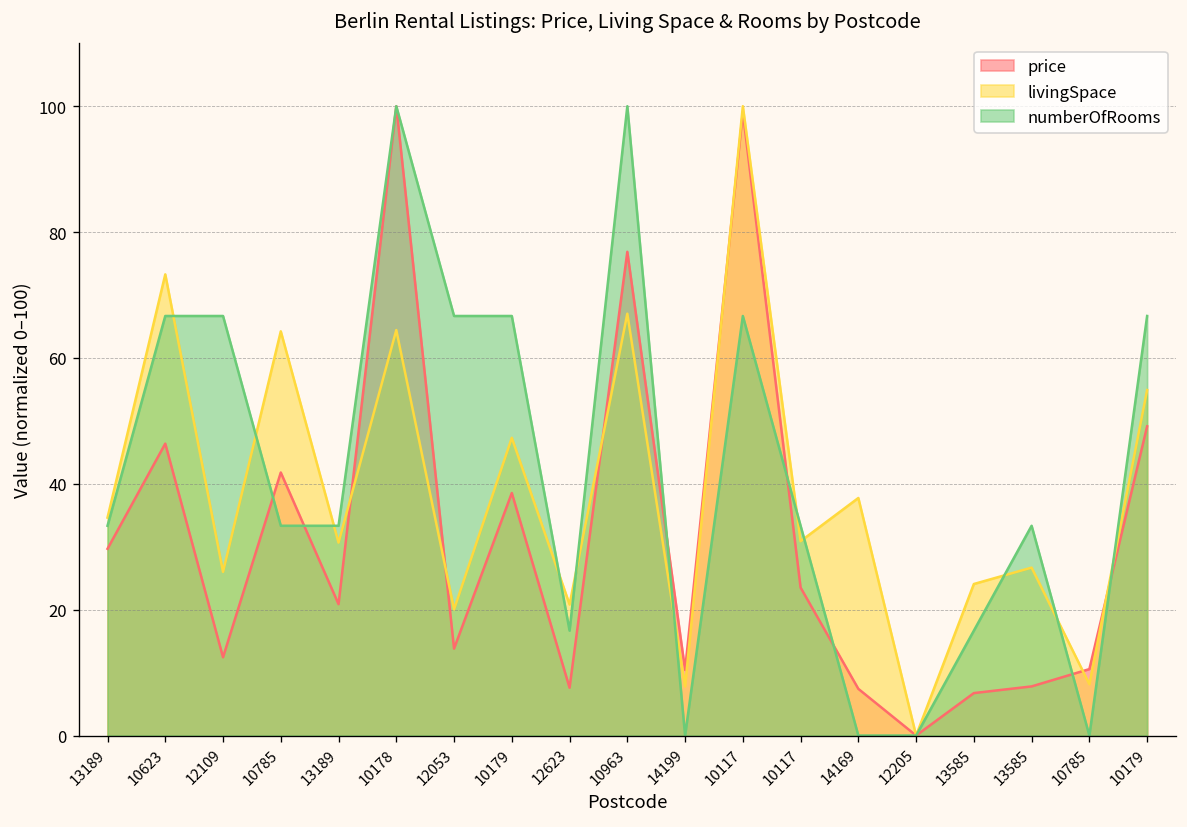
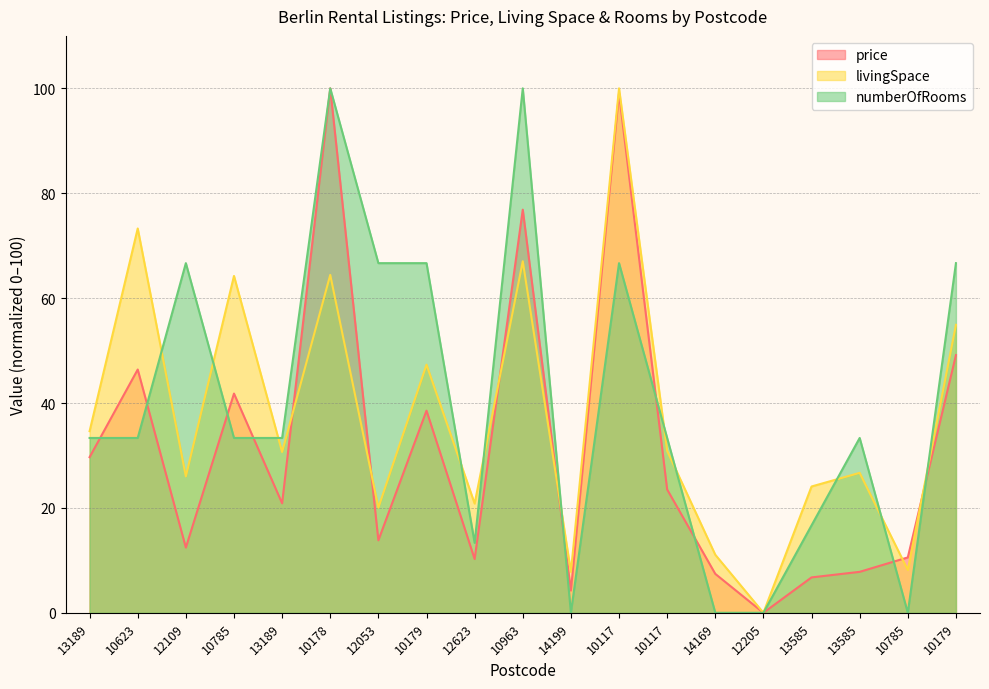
  {
    "price": {
      "10623": 46,
      "12109": 12,
      "12053": 14,
-     "12623": 8,
+     "12623": 10,
      "10963": 77,
-     "14199": 10,
+     "14199": 4,
      "14169": 7
    },
    "livingSpace": {
      "10623": 73,
      "12109": 26,
      "10178": 64,
      "12053": 20,
      "12623": 21,
      "10963": 67,
      "14199": 8,
-     "14169": 38
+     "14169": 11
    },
    "numberOfRooms": {
-     "10623": 67,
+     "10623": 33,
      "12109": 67,
      "12053": 67,
-     "12623": 17,
+     "12623": 13,
      "10963": 100,
      "14199": 0,
      "14169": 0
    }
  }
